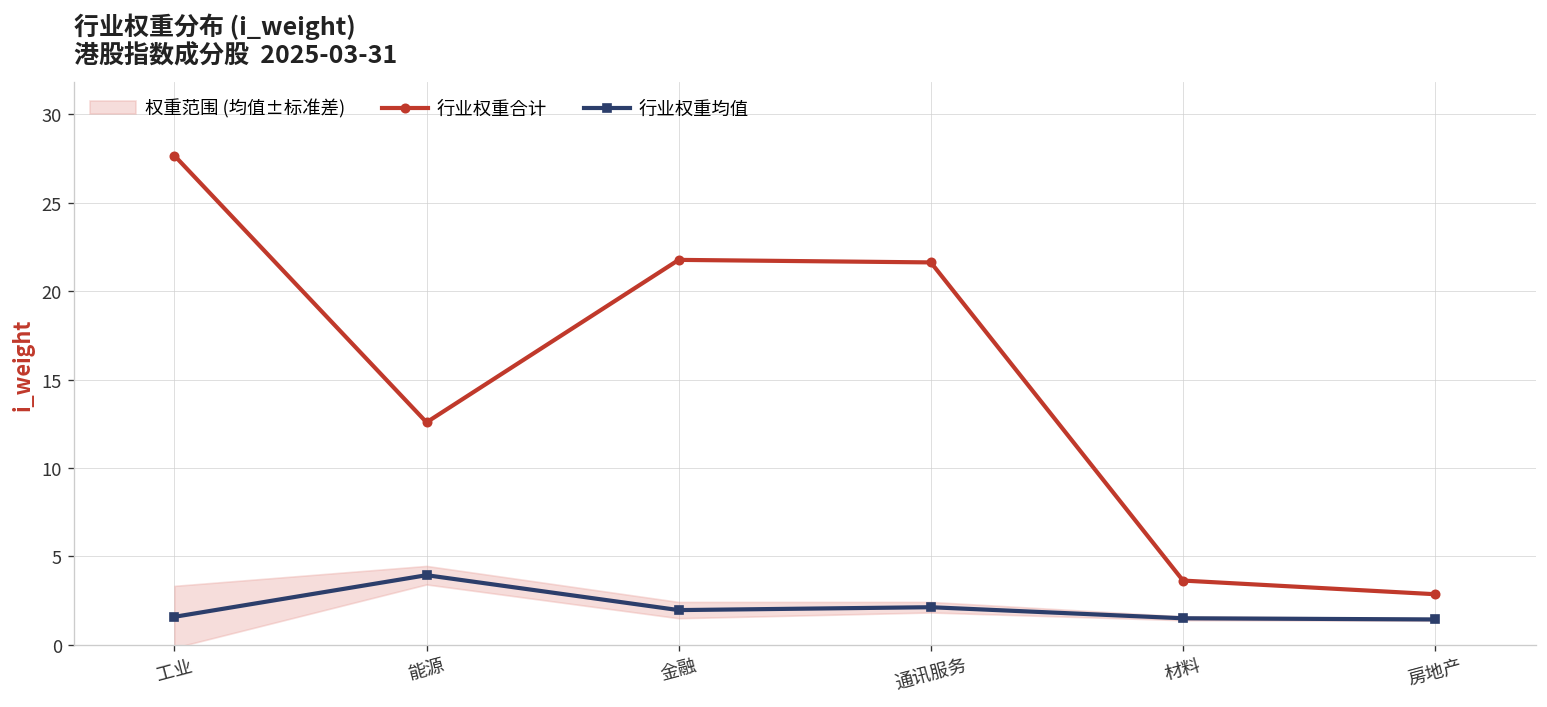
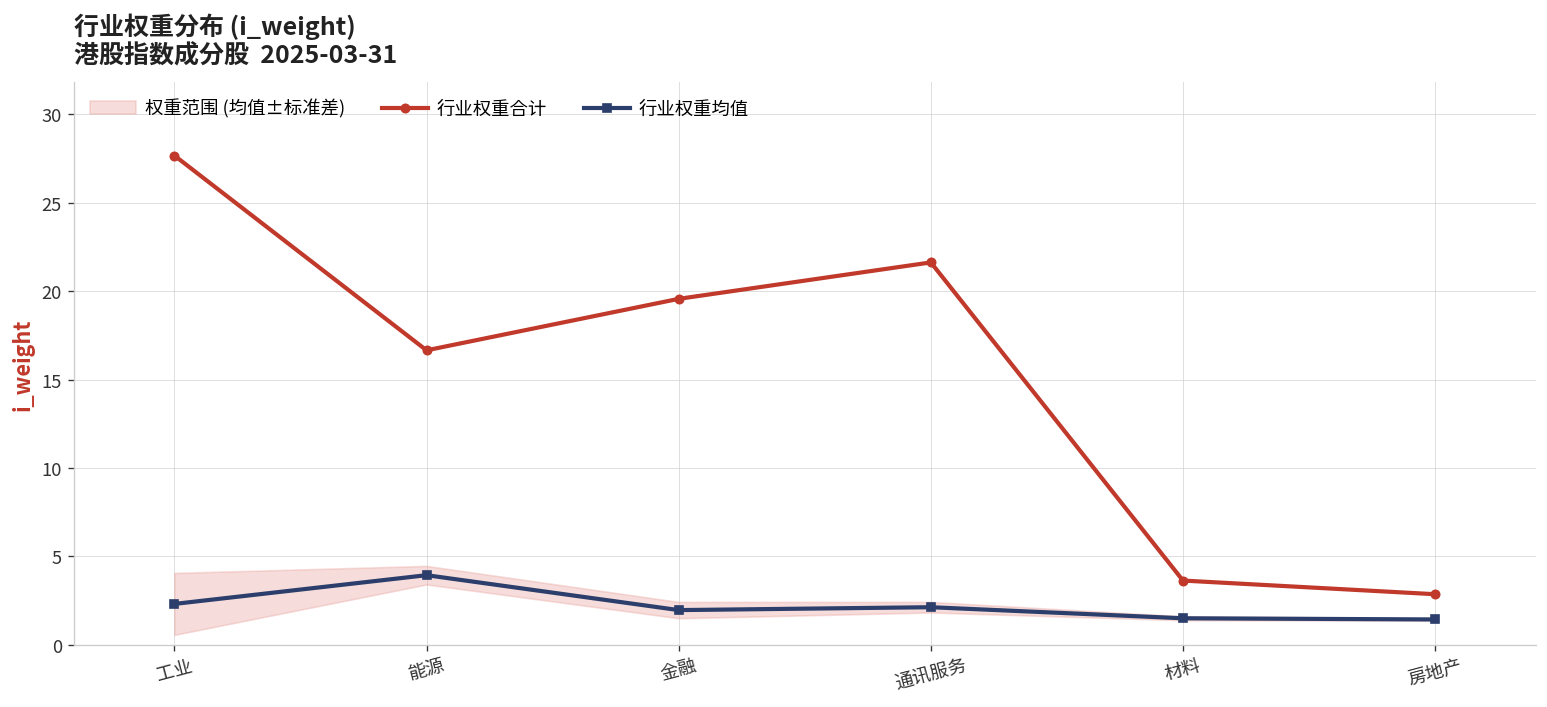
  {
    "行业权重合计": {
      "工业": 27.7,
-     "能源": 12.6,
-     "金融": 21.8,
+     "能源": 16.7,
+     "金融": 19.6,
      "通讯服务": 21.6,
      "材料": 3.6,
      "房地产": 2.9
    },
    "行业权重均值": {
-     "工业": 1.6,
+     "工业": 2.3,
      "能源": 3.9,
      "金融": 2.0,
      "通讯服务": 2.1
    }
  }
